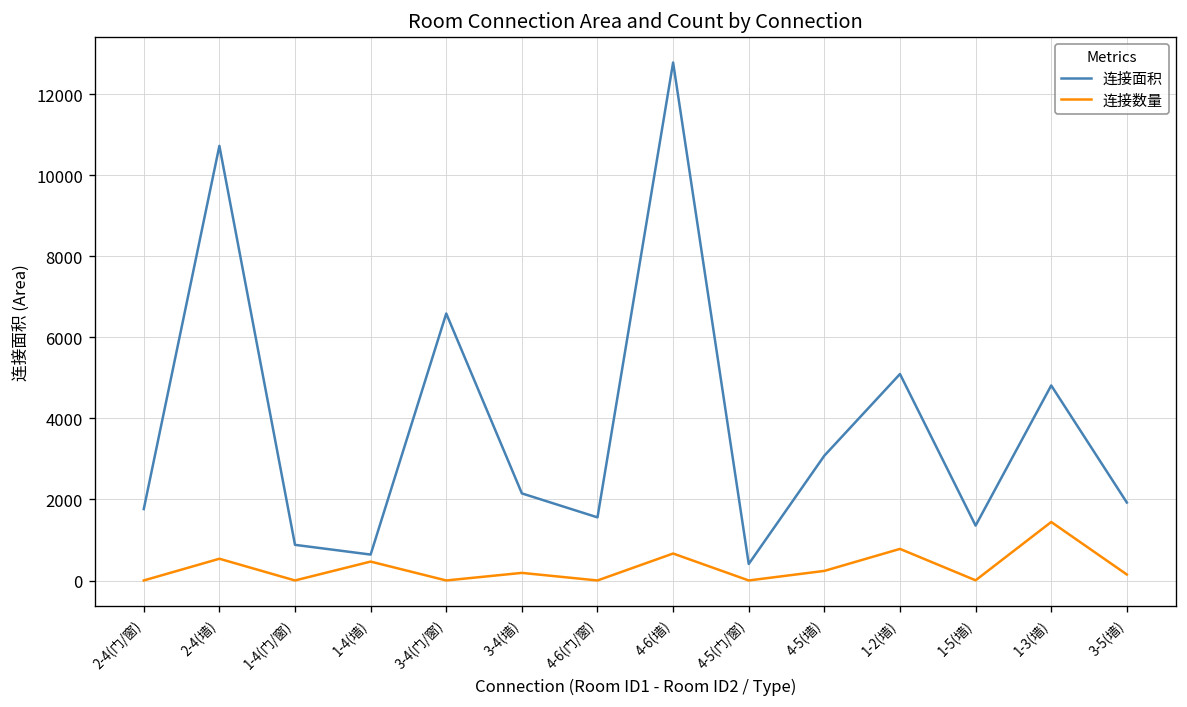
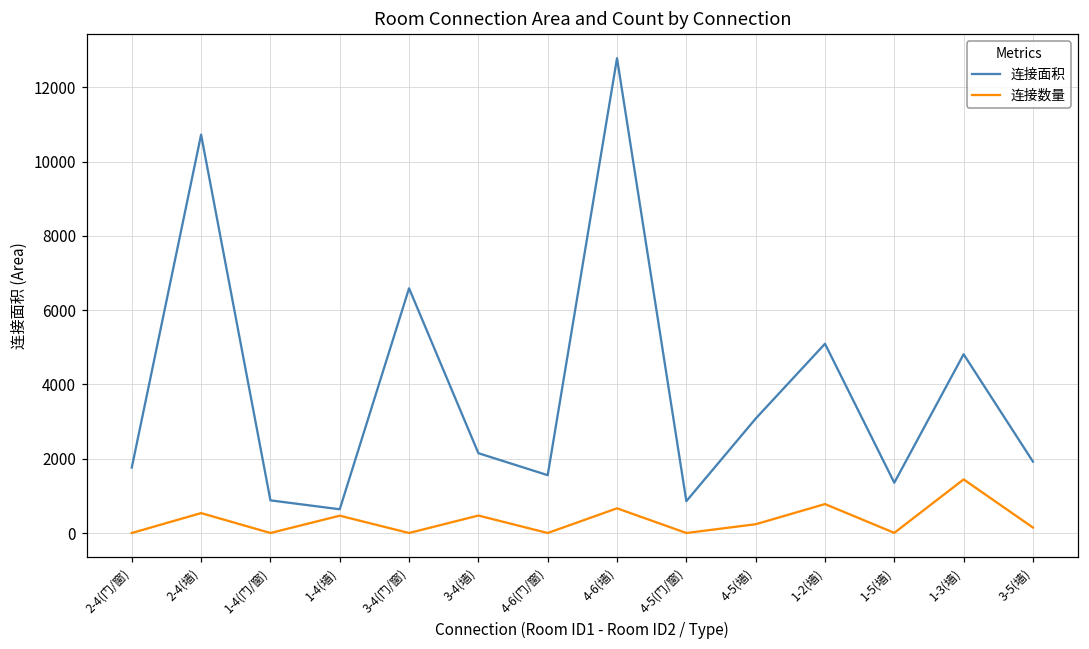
  {
    "连接面积": {
      "2-4(门/窗)": 1800,
      "2-4(墙)": 10700,
      "1-4(门/窗)": 900,
      "1-4(墙)": 600,
      "3-4(门/窗)": 6600,
      "3-4(墙)": 2200,
      "4-6(门/窗)": 1600,
      "4-6(墙)": 12800,
-     "4-5(门/窗)": 400,
+     "4-5(门/窗)": 900,
      "4-5(墙)": 3100,
      "1-2(墙)": 5100,
      "1-5(墙)": 1400,
      "1-3(墙)": 4800,
      "3-5(墙)": 1900
    },
    "连接数量": {
      "2-4(门/窗)": 0,
      "2-4(墙)": 500,
      "1-4(门/窗)": 0,
      "1-4(墙)": 500,
      "3-4(门/窗)": 0,
-     "3-4(墙)": 200,
+     "3-4(墙)": 500,
      "4-6(门/窗)": 0,
      "4-6(墙)": 700,
      "4-5(门/窗)": 0,
      "4-5(墙)": 200,
      "1-2(墙)": 800,
      "1-5(墙)": 0,
      "1-3(墙)": 1400,
      "3-5(墙)": 100
    }
  }
